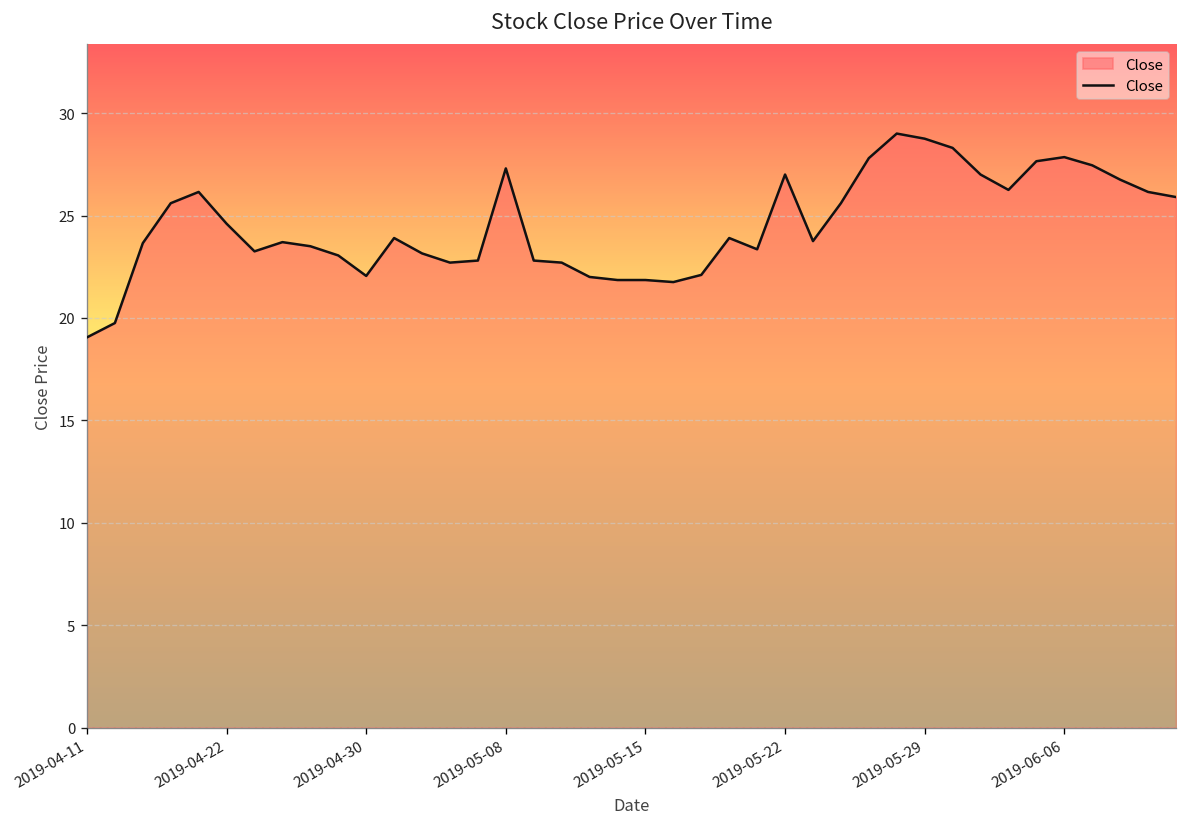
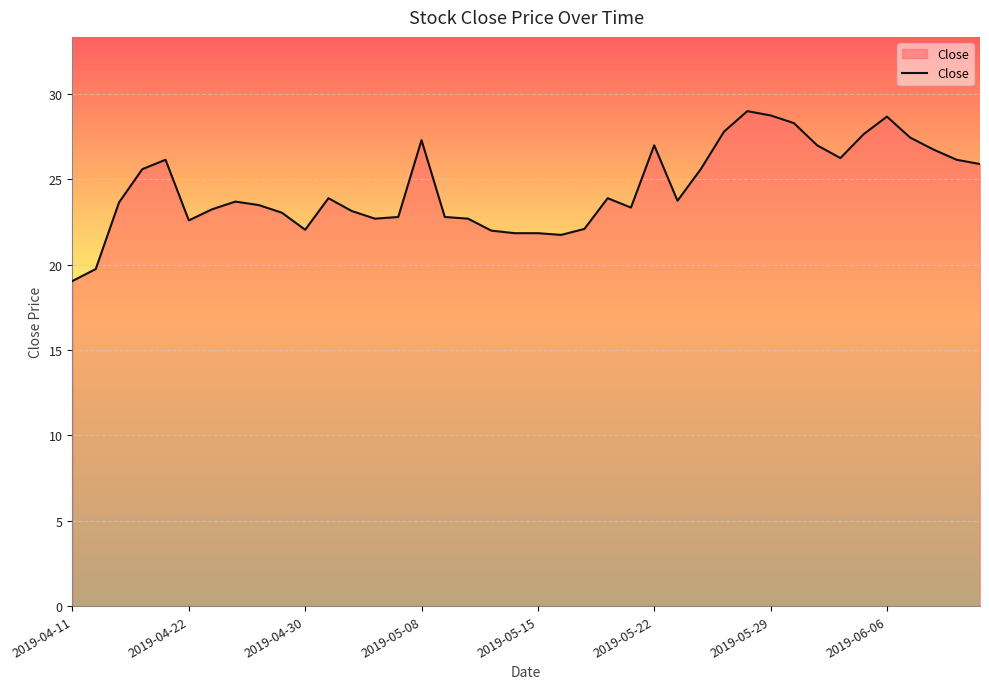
  {
    "2019-04-11": 19.1,
-   "2019-04-22": 24.6,
+   "2019-04-22": 22.6,
    "2019-04-30": 22.1,
    "2019-05-08": 27.3,
    "2019-05-15": 21.9,
    "2019-05-22": 27.0,
    "2019-05-29": 28.8,
-   "2019-06-06": 27.9
+   "2019-06-06": 28.7
  }
